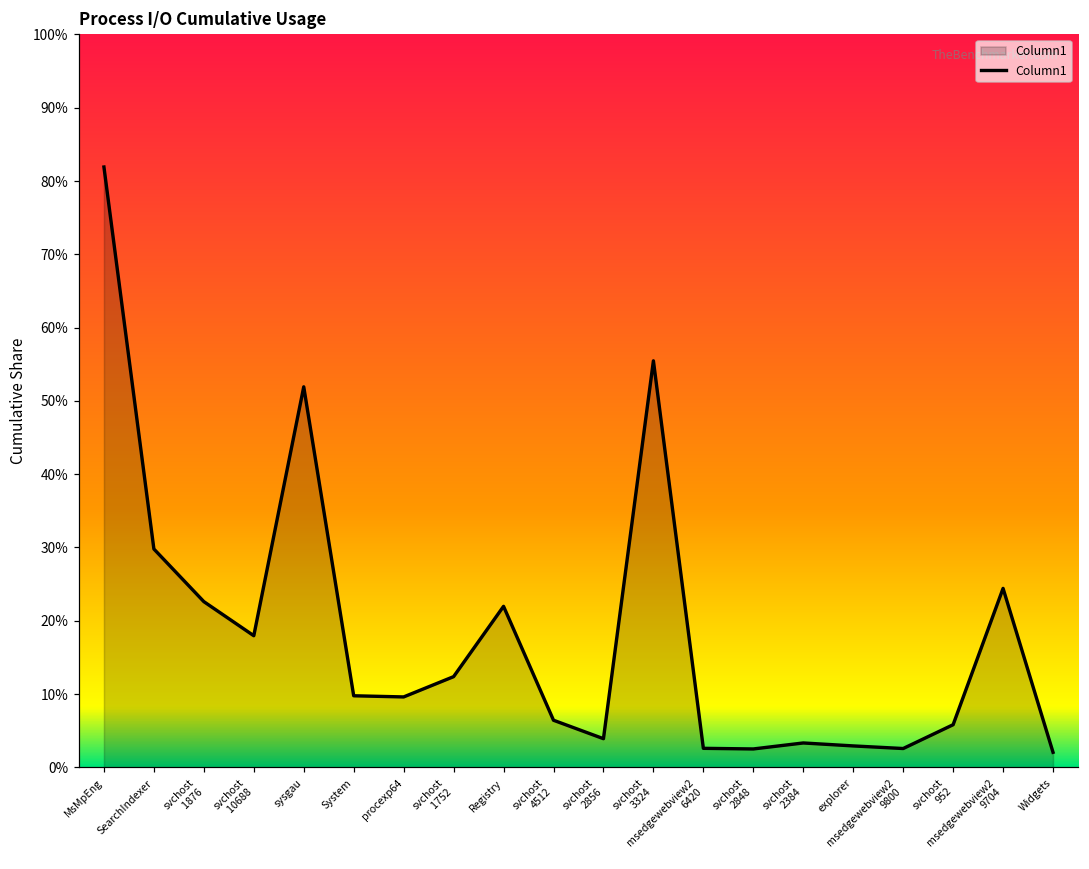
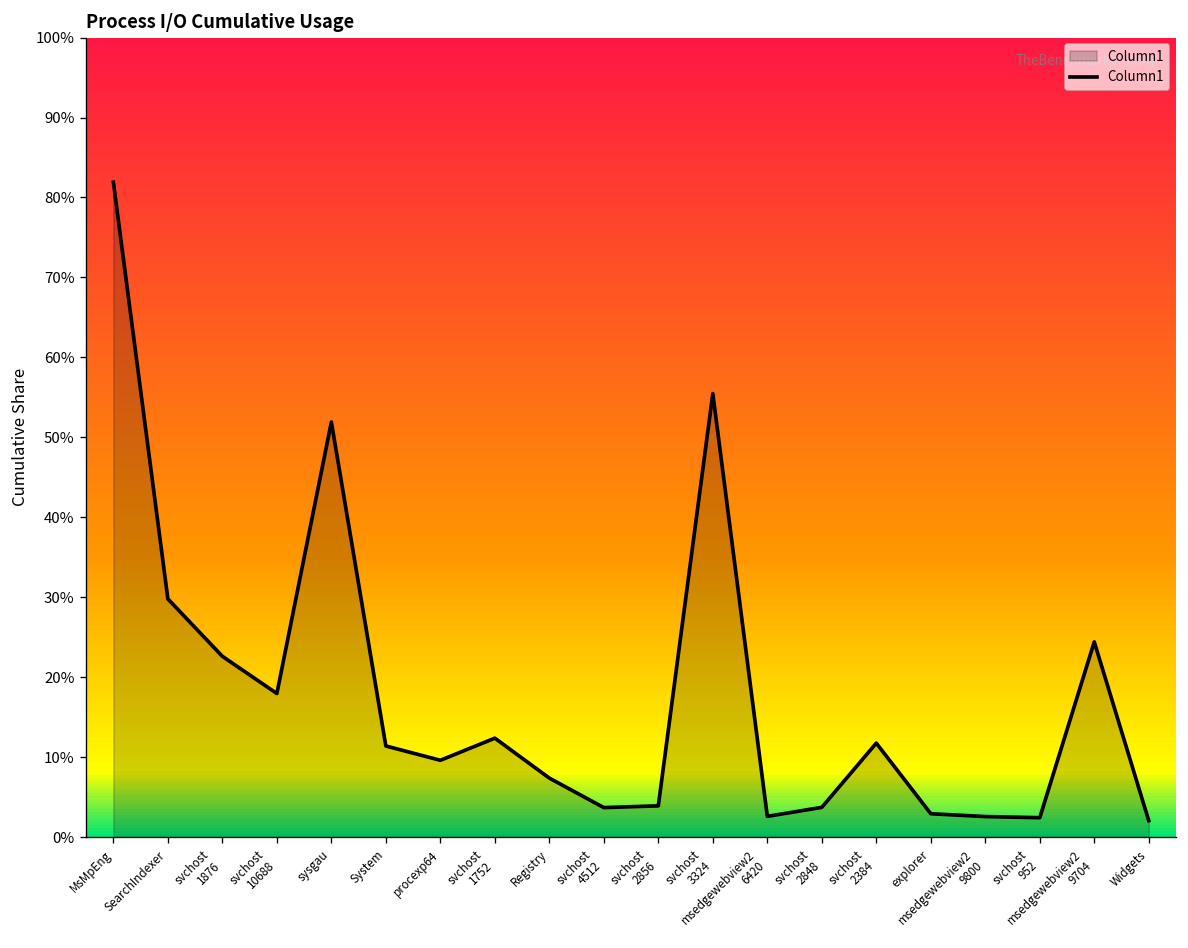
  {
    "MsMpEng": "82%",
    "SearchIndexer": "30%",
    "svchost 1876": "23%",
    "svchost 10688": "18%",
    "sysgau": "52%",
-   "System": "10%",
+   "System": "11%",
    "procexp64": "10%",
    "svchost 1752": "12%",
-   "Registry": "22%",
-   "svchost 4512": "6%",
+   "Registry": "7%",
+   "svchost 4512": "4%",
    "svchost 2856": "4%",
    "svchost 3324": "55%",
    "msedgewebview2 6420": "3%",
-   "svchost 2848": "3%",
-   "svchost 2384": "3%",
+   "svchost 2848": "4%",
+   "svchost 2384": "12%",
    "explorer": "3%",
    "msedgewebview2 9800": "3%",
-   "svchost 952": "6%",
+   "svchost 952": "2%",
    "msedgewebview2 9704": "24%",
    "Widgets": "2%"
  }
